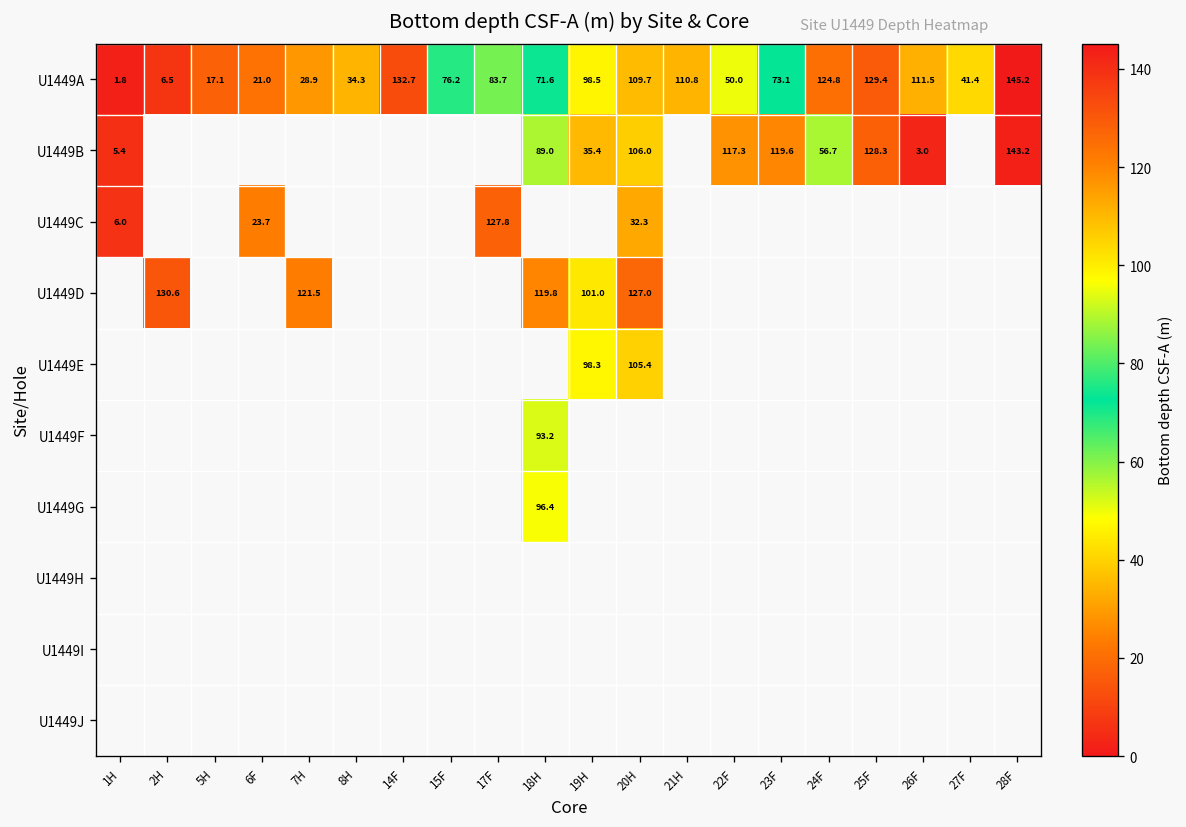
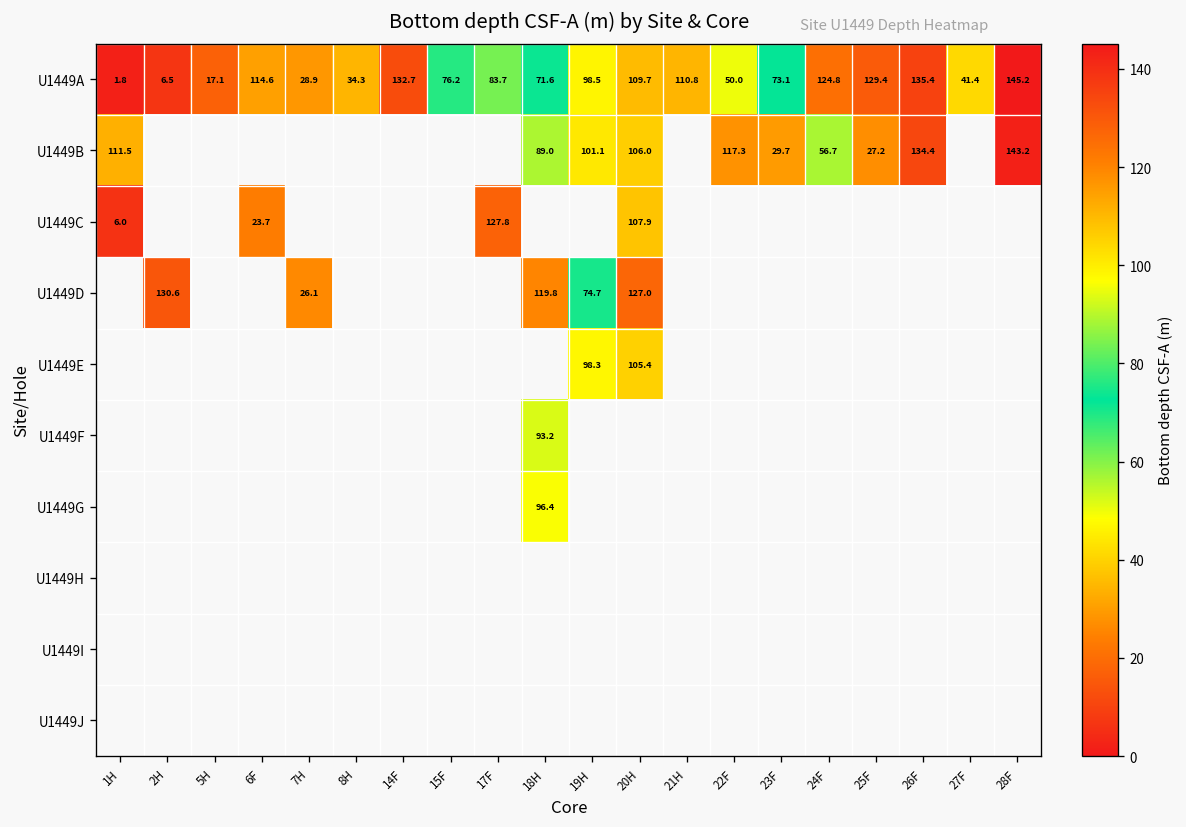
  {
    "U1449A": {
      "1H": 1.8,
      "2H": 6.5,
      "5H": 17.1,
-     "6F": 21.0,
+     "6F": 114.6,
      "7H": 28.9,
      "8H": 34.3,
      "14F": 132.7,
      "15F": 76.2,
      "17F": 83.7,
      "18H": 71.6,
      "19H": 98.5,
      "20H": 109.7,
      "21H": 110.8,
      "22F": 50.0,
      "23F": 73.1,
      "24F": 124.8,
      "25F": 129.4,
-     "26F": 111.5,
+     "26F": 135.4,
      "27F": 41.4,
      "28F": 145.2
    },
    "U1449B": {
-     "1H": 5.4,
+     "1H": 111.5,
      "18H": 89.0,
-     "19H": 35.4,
+     "19H": 101.1,
      "20H": 106.0,
      "22F": 117.3,
-     "23F": 119.6,
+     "23F": 29.7,
      "24F": 56.7,
-     "25F": 128.3,
-     "26F": 3.0,
+     "25F": 27.2,
+     "26F": 134.4,
      "28F": 143.2
    },
    "U1449C": {
      "1H": 6.0,
      "6F": 23.7,
      "17F": 127.8,
-     "20H": 32.3
+     "20H": 107.9
    },
    "U1449D": {
      "2H": 130.6,
-     "7H": 121.5,
+     "7H": 26.1,
      "18H": 119.8,
-     "19H": 101.0,
+     "19H": 74.7,
      "20H": 127.0
    },
    "U1449E": {
      "19H": 98.3,
      "20H": 105.4
    },
    "U1449F": {
      "18H": 93.2
    },
    "U1449G": {
      "18H": 96.4
    }
  }
